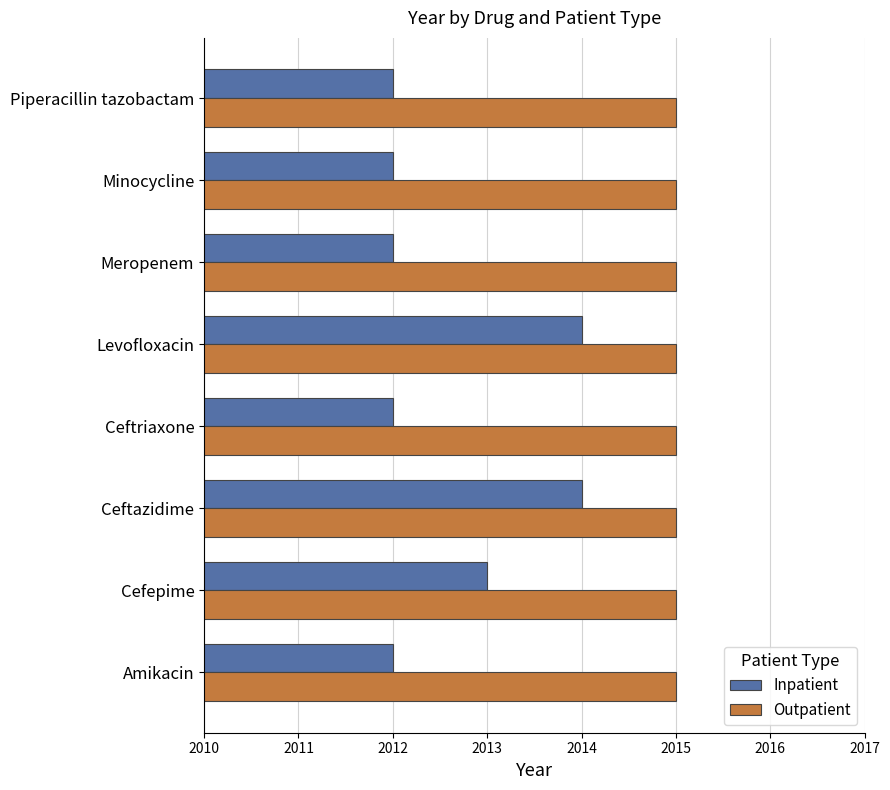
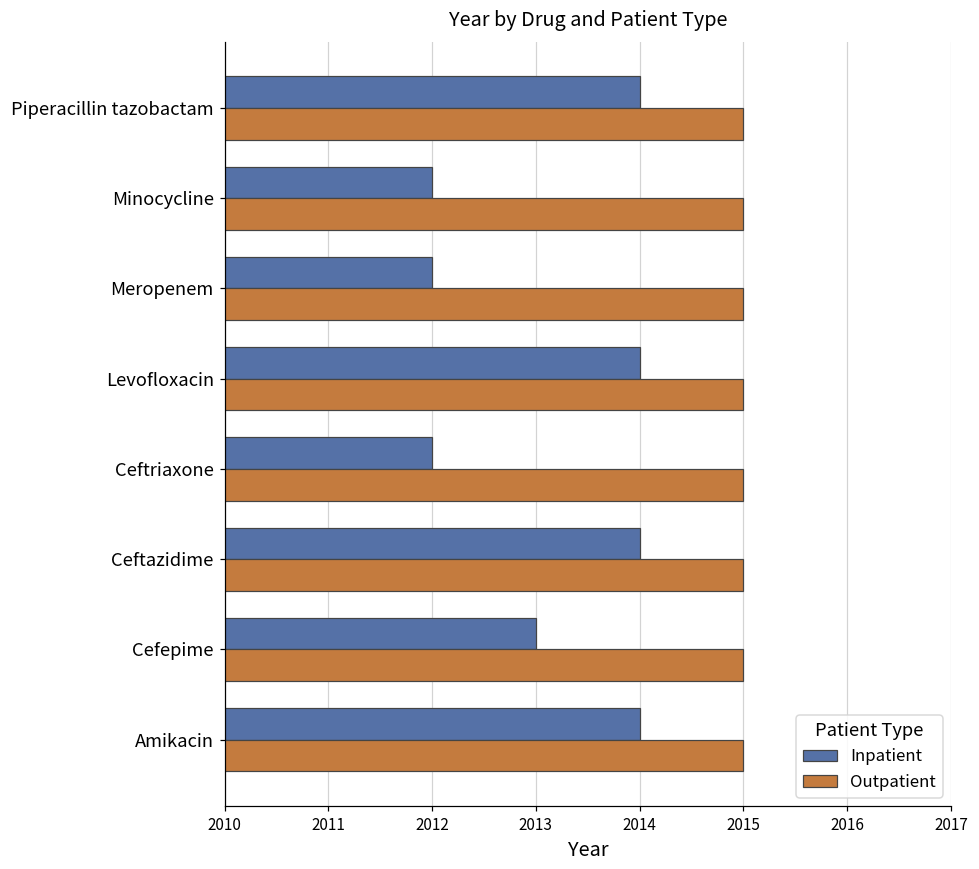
  {
    "Inpatient": {
-     "Piperacillin tazobactam": 2012,
+     "Piperacillin tazobactam": 2014,
      "Minocycline": 2012,
      "Meropenem": 2012,
      "Levofloxacin": 2014,
      "Ceftriaxone": 2012,
      "Ceftazidime": 2014,
      "Cefepime": 2013,
-     "Amikacin": 2012
+     "Amikacin": 2014
    },
    "Outpatient": {
      "Piperacillin tazobactam": 2015,
      "Minocycline": 2015,
      "Meropenem": 2015,
      "Levofloxacin": 2015,
      "Ceftriaxone": 2015,
      "Ceftazidime": 2015,
      "Cefepime": 2015,
      "Amikacin": 2015
    }
  }
